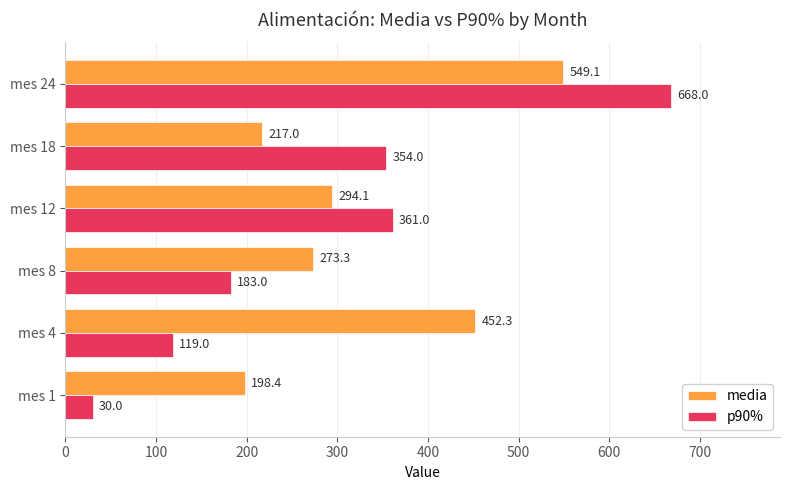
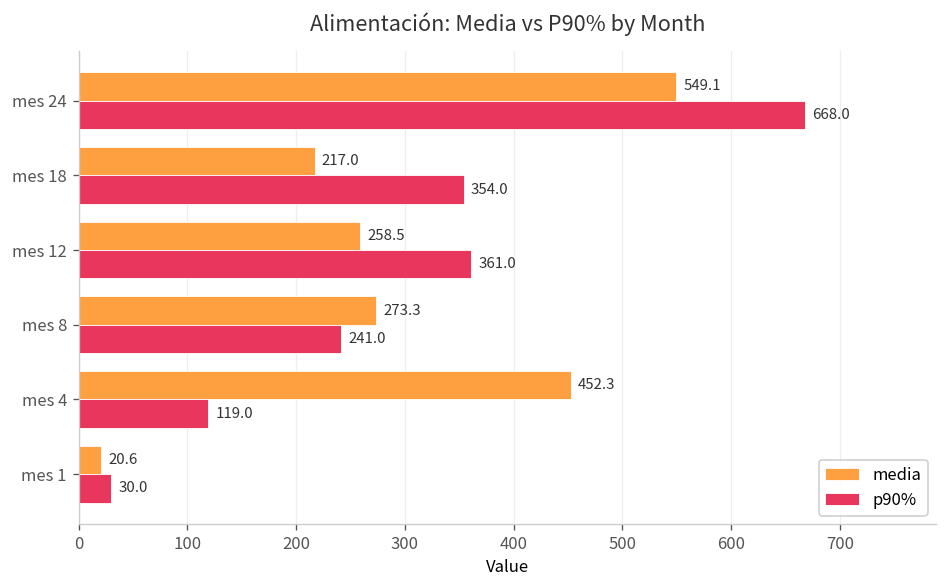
  {
    "media": {
      "mes 24": 549.1,
      "mes 18": 217.0,
-     "mes 12": 294.1,
+     "mes 12": 258.5,
      "mes 8": 273.3,
      "mes 4": 452.3,
-     "mes 1": 198.4
+     "mes 1": 20.6
    },
    "p90%": {
      "mes 24": 668.0,
      "mes 18": 354.0,
      "mes 12": 361.0,
-     "mes 8": 183.0,
+     "mes 8": 241.0,
      "mes 4": 119.0,
      "mes 1": 30.0
    }
  }
